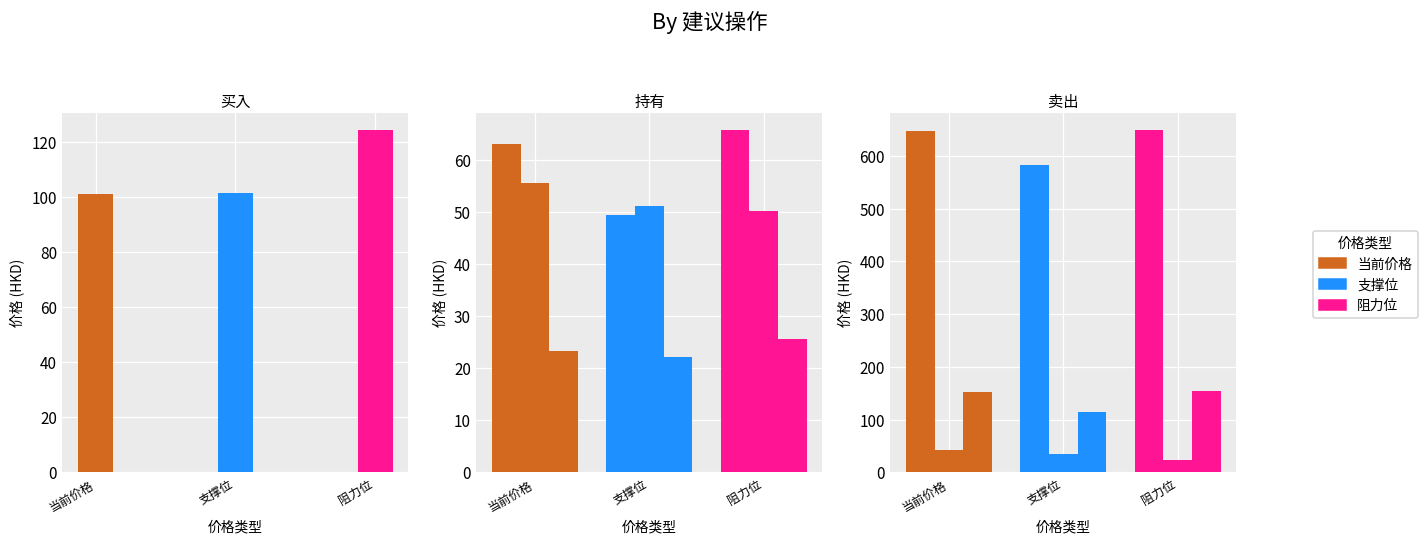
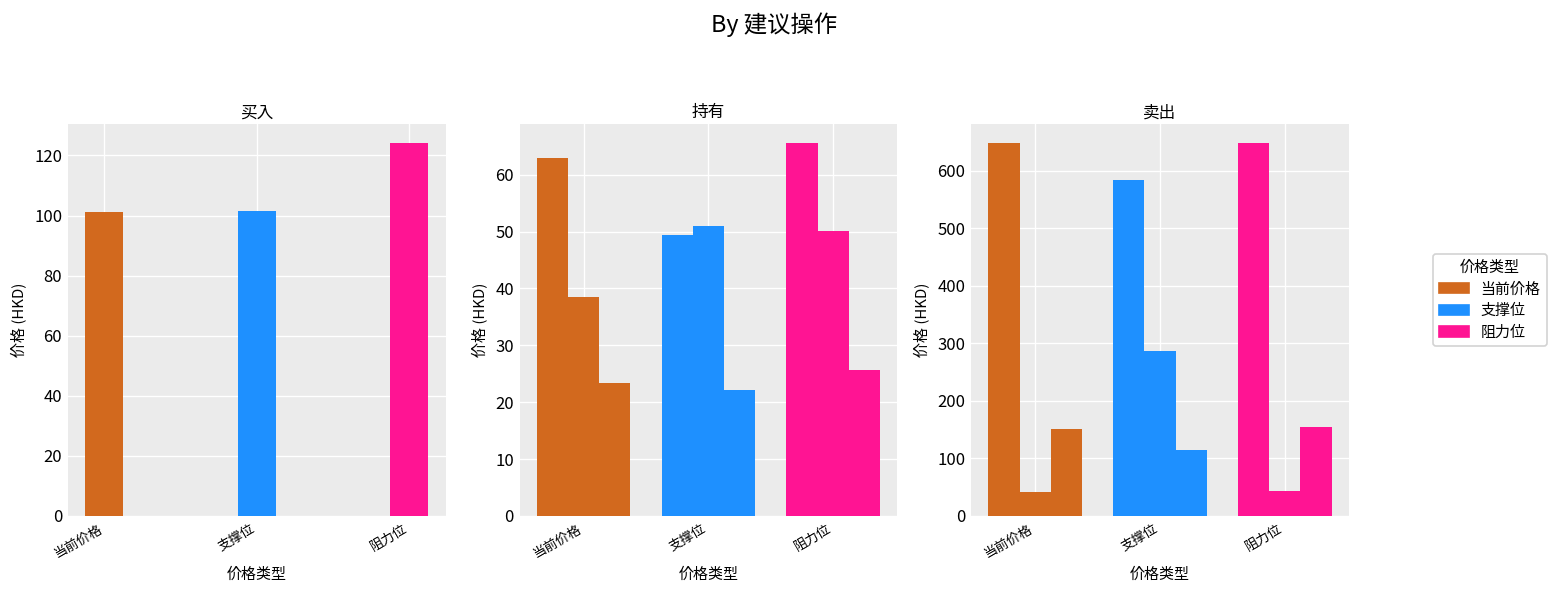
  {
    "买入": {
      "当前价格": 101,
      "支撑位": 101,
      "阻力位": 124
    },
    "持有": {
-     "当前价格": 55,
+     "当前价格": 39,
      "支撑位": 51,
      "阻力位": 50
    },
    "卖出": {
      "当前价格": 40,
-     "支撑位": 40,
-     "阻力位": 20
+     "支撑位": 290,
+     "阻力位": 40
    }
  }
